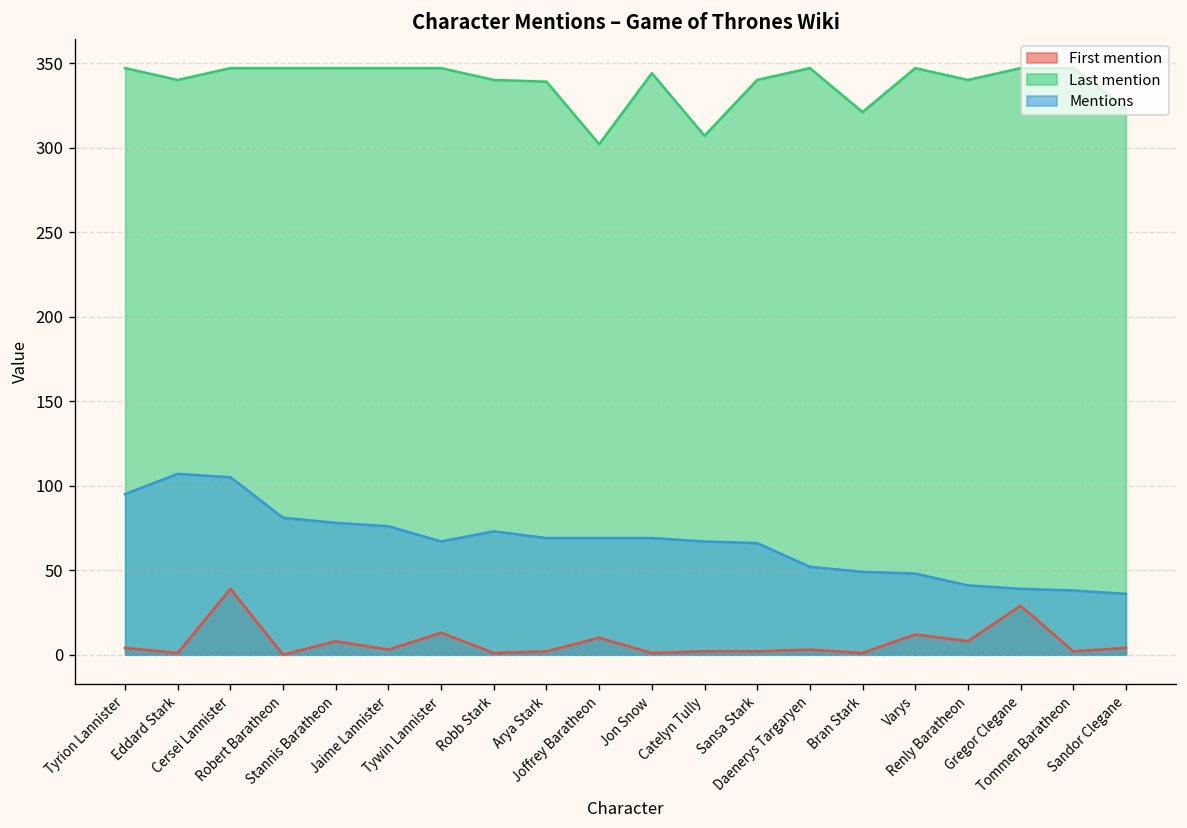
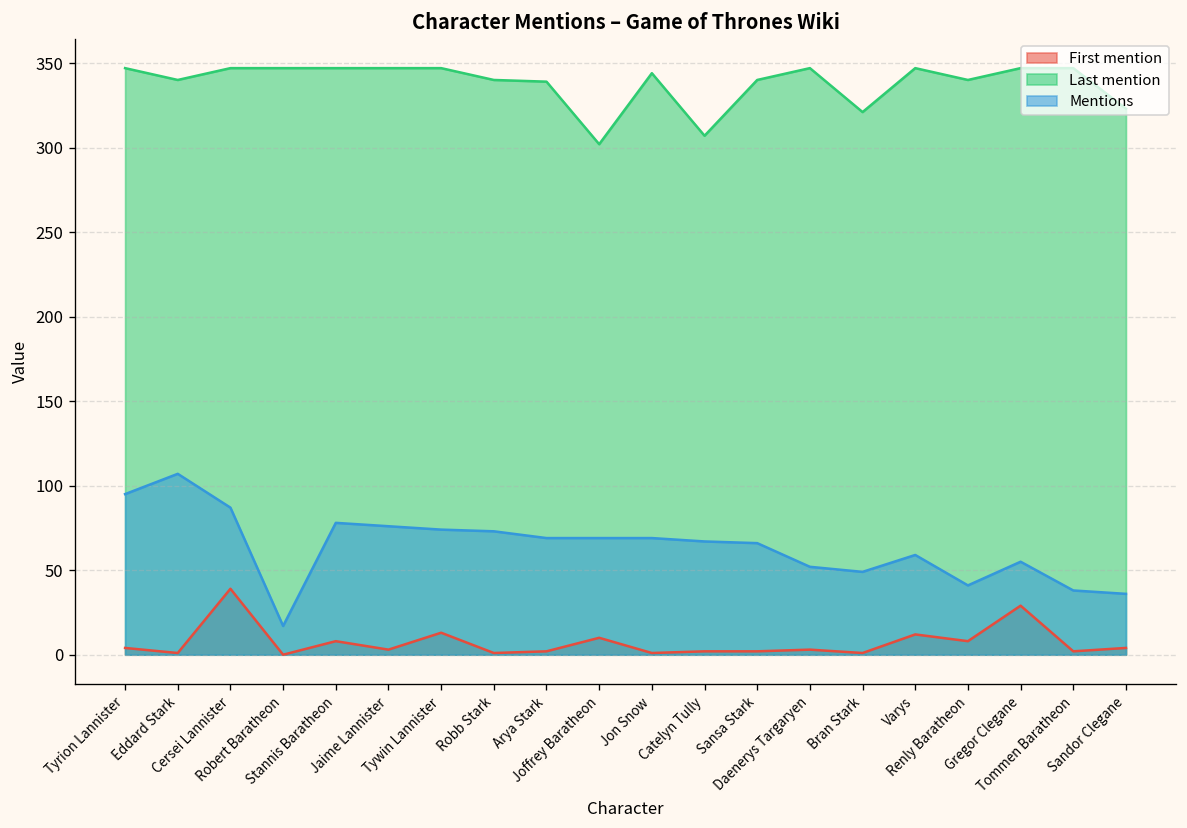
  {
    "First mention": {
      "Tyrion Lannister": 4,
      "Eddard Stark": 1,
      "Cersei Lannister": 39,
      "Robert Baratheon": 0,
      "Stannis Baratheon": 8,
      "Jaime Lannister": 3,
      "Tywin Lannister": 13,
      "Robb Stark": 1,
      "Arya Stark": 2,
      "Joffrey Baratheon": 10,
      "Jon Snow": 1,
      "Catelyn Tully": 2,
      "Sansa Stark": 2,
      "Daenerys Targaryen": 3,
      "Bran Stark": 1,
      "Varys": 12,
      "Renly Baratheon": 8,
      "Gregor Clegane": 29,
      "Tommen Baratheon": 2,
      "Sandor Clegane": 4
    },
    "Last mention": {
      "Tyrion Lannister": 347,
      "Eddard Stark": 340,
      "Cersei Lannister": 347,
      "Robert Baratheon": 347,
      "Stannis Baratheon": 347,
      "Jaime Lannister": 347,
      "Tywin Lannister": 347,
      "Robb Stark": 340,
      "Arya Stark": 339,
      "Joffrey Baratheon": 302,
      "Jon Snow": 344,
      "Catelyn Tully": 307,
      "Sansa Stark": 340,
      "Daenerys Targaryen": 347,
      "Bran Stark": 321,
      "Varys": 347,
      "Renly Baratheon": 340,
      "Gregor Clegane": 347
    },
    "Mentions": {
      "Tyrion Lannister": 95,
      "Eddard Stark": 107,
-     "Cersei Lannister": 105,
-     "Robert Baratheon": 81,
+     "Cersei Lannister": 87,
+     "Robert Baratheon": 17,
      "Stannis Baratheon": 78,
      "Jaime Lannister": 76,
-     "Tywin Lannister": 67,
+     "Tywin Lannister": 74,
      "Robb Stark": 73,
      "Arya Stark": 69,
      "Joffrey Baratheon": 69,
      "Jon Snow": 69,
      "Catelyn Tully": 67,
      "Sansa Stark": 66,
      "Daenerys Targaryen": 52,
      "Bran Stark": 49,
-     "Varys": 48,
+     "Varys": 59,
      "Renly Baratheon": 41,
-     "Gregor Clegane": 39,
+     "Gregor Clegane": 55,
      "Tommen Baratheon": 38,
      "Sandor Clegane": 36
    }
  }
